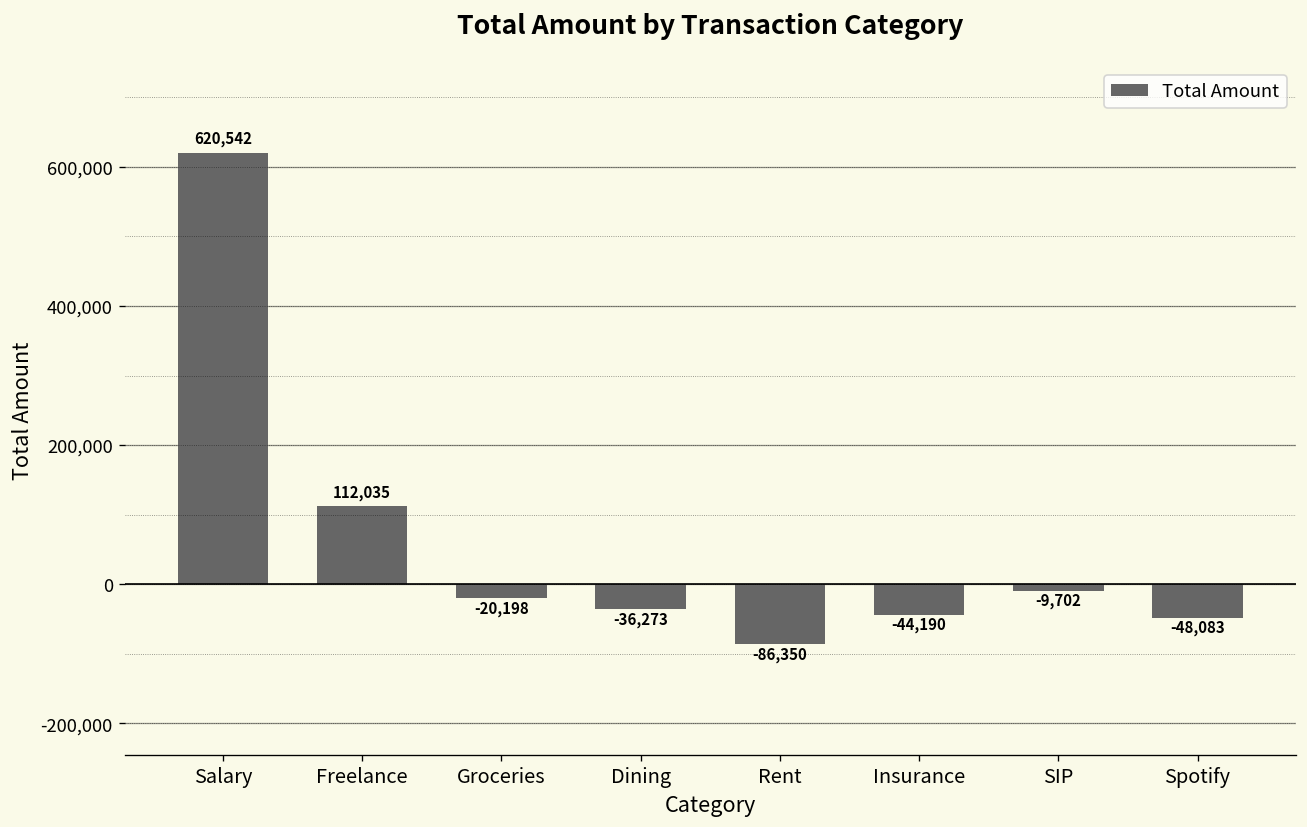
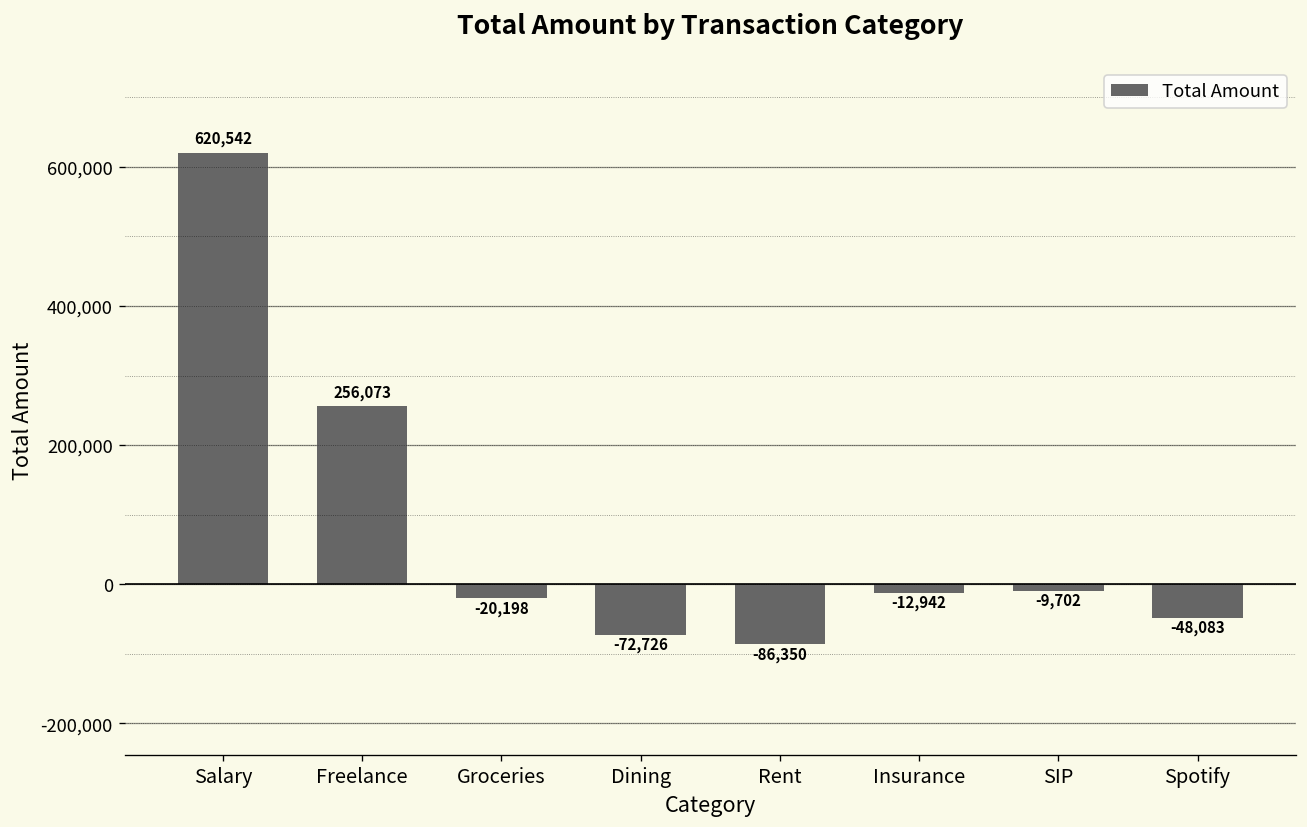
  {
    "Salary": "620,542",
-   "Freelance": "112,035",
+   "Freelance": "256,073",
    "Groceries": "-20,198",
-   "Dining": "-36,273",
+   "Dining": "-72,726",
    "Rent": "-86,350",
-   "Insurance": "-44,190",
+   "Insurance": "-12,942",
    "SIP": "-9,702",
    "Spotify": "-48,083"
  }
